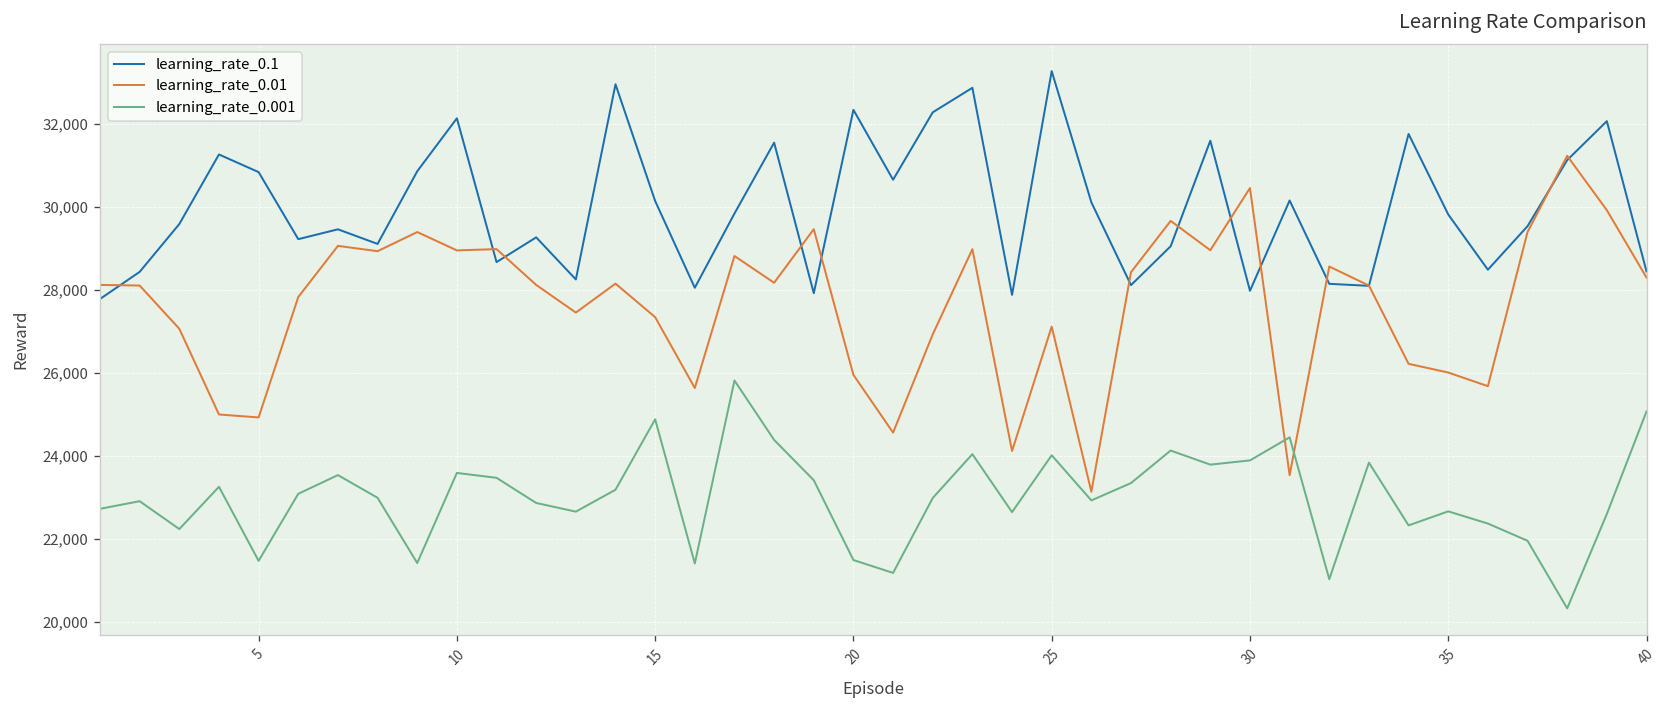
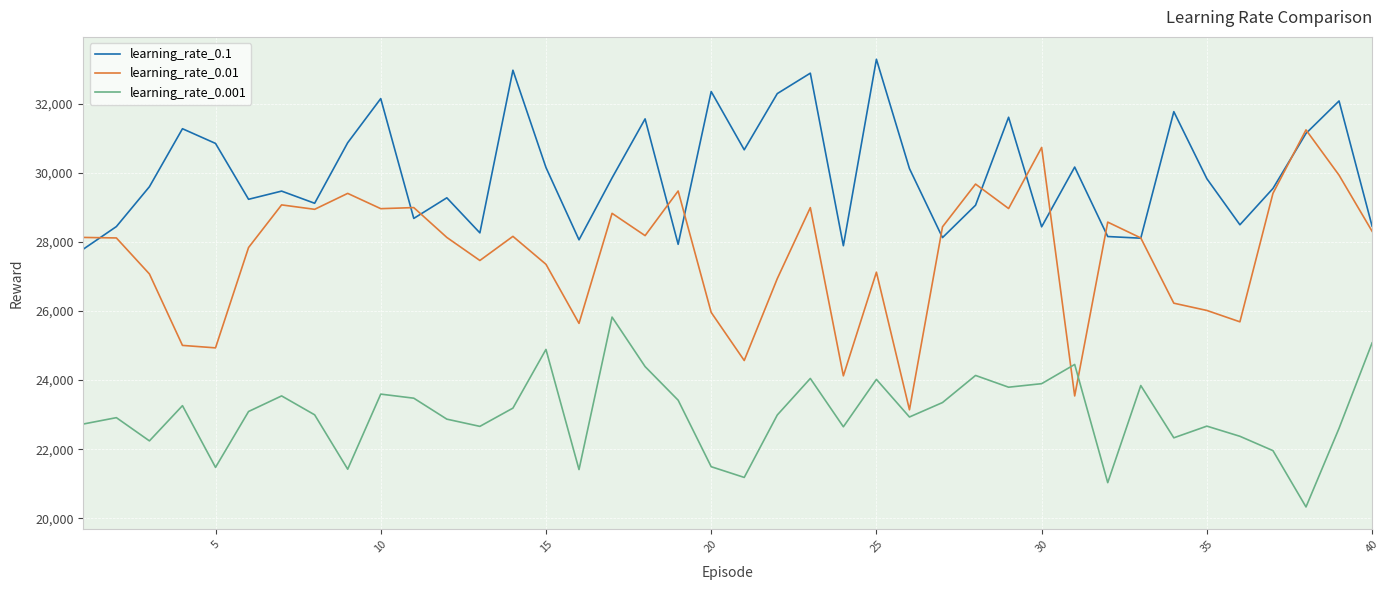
  {
    "learning_rate_0.1": {
      "5": "30,800",
      "10": "32,100",
      "15": "30,100",
      "20": "32,300",
      "25": "33,300",
-     "30": "28,000",
+     "30": "28,400",
      "35": "29,800",
      "40": "28,500"
    },
    "learning_rate_0.01": {
      "5": "24,900",
      "10": "29,000",
      "15": "27,300",
      "20": "26,000",
      "25": "27,100",
-     "30": "30,500",
+     "30": "30,700",
      "35": "26,000",
      "40": "28,300"
    },
    "learning_rate_0.001": {
      "5": "21,500",
      "10": "23,600",
      "15": "24,900",
      "20": "21,500",
      "25": "24,000",
      "30": "23,900",
      "35": "22,700",
      "40": "25,100"
    }
  }
